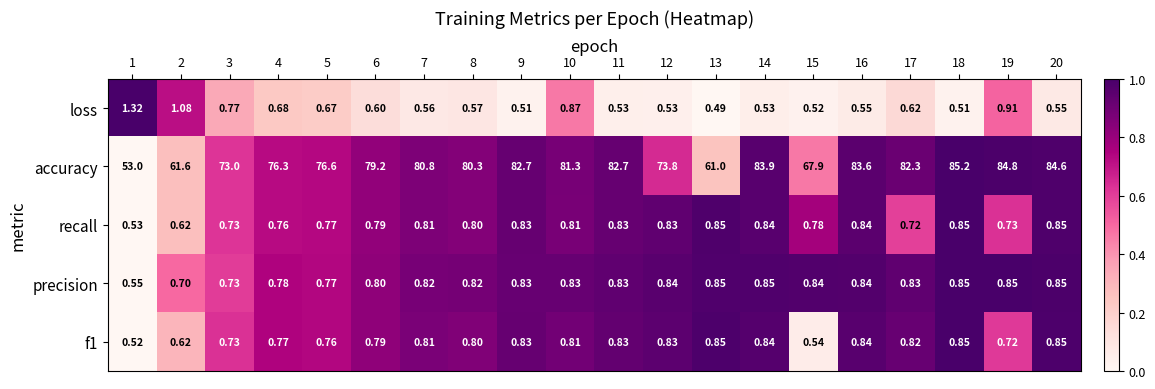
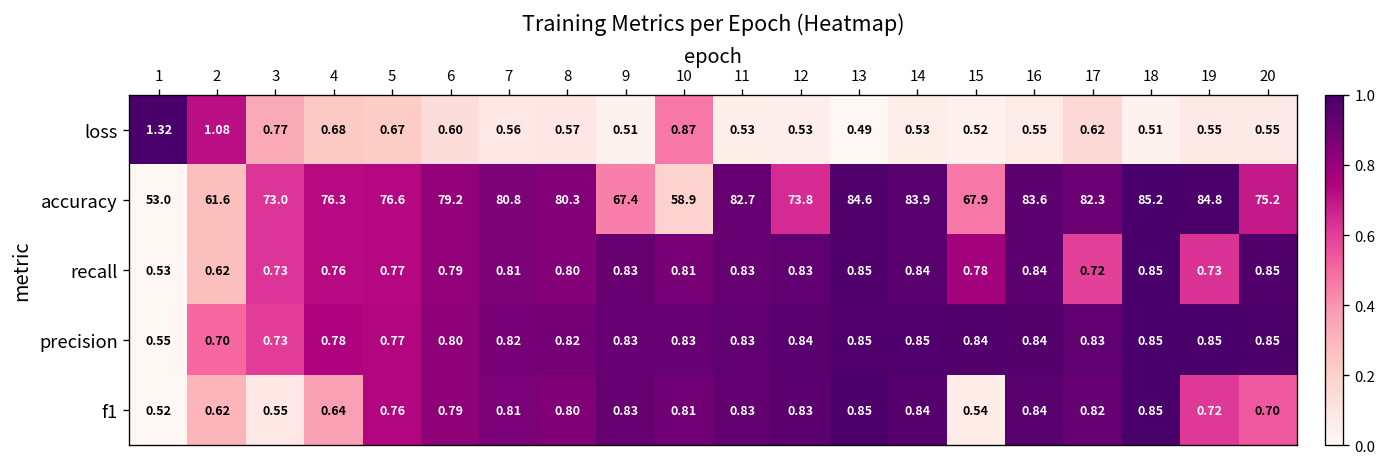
  {
    "loss": {
      "1": 1.32,
      "2": 1.08,
      "3": 0.77,
      "4": 0.68,
      "5": 0.67,
      "6": 0.60,
      "7": 0.56,
      "8": 0.57,
      "9": 0.51,
      "10": 0.87,
      "11": 0.53,
      "12": 0.53,
      "13": 0.49,
      "14": 0.53,
      "15": 0.52,
      "16": 0.55,
      "17": 0.62,
      "18": 0.51,
-     "19": 0.91,
+     "19": 0.55,
      "20": 0.55
    },
    "accuracy": {
      "1": 53.0,
      "2": 61.6,
      "3": 73.0,
      "4": 76.3,
      "5": 76.6,
      "6": 79.2,
      "7": 80.8,
      "8": 80.3,
-     "9": 82.7,
-     "10": 81.3,
+     "9": 67.4,
+     "10": 58.9,
      "11": 82.7,
      "12": 73.8,
-     "13": 61.0,
+     "13": 84.6,
      "14": 83.9,
      "15": 67.9,
      "16": 83.6,
      "17": 82.3,
      "18": 85.2,
      "19": 84.8,
-     "20": 84.6
+     "20": 75.2
    },
    "recall": {
      "1": 0.53,
      "2": 0.62,
      "3": 0.73,
      "4": 0.76,
      "5": 0.77,
      "6": 0.79,
      "7": 0.81,
      "8": 0.80,
      "9": 0.83,
      "10": 0.81,
      "11": 0.83,
      "12": 0.83,
      "13": 0.85,
      "14": 0.84,
      "15": 0.78,
      "16": 0.84,
      "17": 0.72,
      "18": 0.85,
      "19": 0.73,
      "20": 0.85
    },
    "precision": {
      "1": 0.55,
      "2": 0.70,
      "3": 0.73,
      "4": 0.78,
      "5": 0.77,
      "6": 0.80,
      "7": 0.82,
      "8": 0.82,
      "9": 0.83,
      "10": 0.83,
      "11": 0.83,
      "12": 0.84,
      "13": 0.85,
      "14": 0.85,
      "15": 0.84,
      "16": 0.84,
      "17": 0.83,
      "18": 0.85,
      "19": 0.85,
      "20": 0.85
    },
    "f1": {
      "1": 0.52,
      "2": 0.62,
-     "3": 0.73,
-     "4": 0.77,
+     "3": 0.55,
+     "4": 0.64,
      "5": 0.76,
      "6": 0.79,
      "7": 0.81,
      "8": 0.80,
      "9": 0.83,
      "10": 0.81,
      "11": 0.83,
      "12": 0.83,
      "13": 0.85,
      "14": 0.84,
      "15": 0.54,
      "16": 0.84,
      "17": 0.82,
      "18": 0.85,
      "19": 0.72,
-     "20": 0.85
+     "20": 0.70
    }
  }
